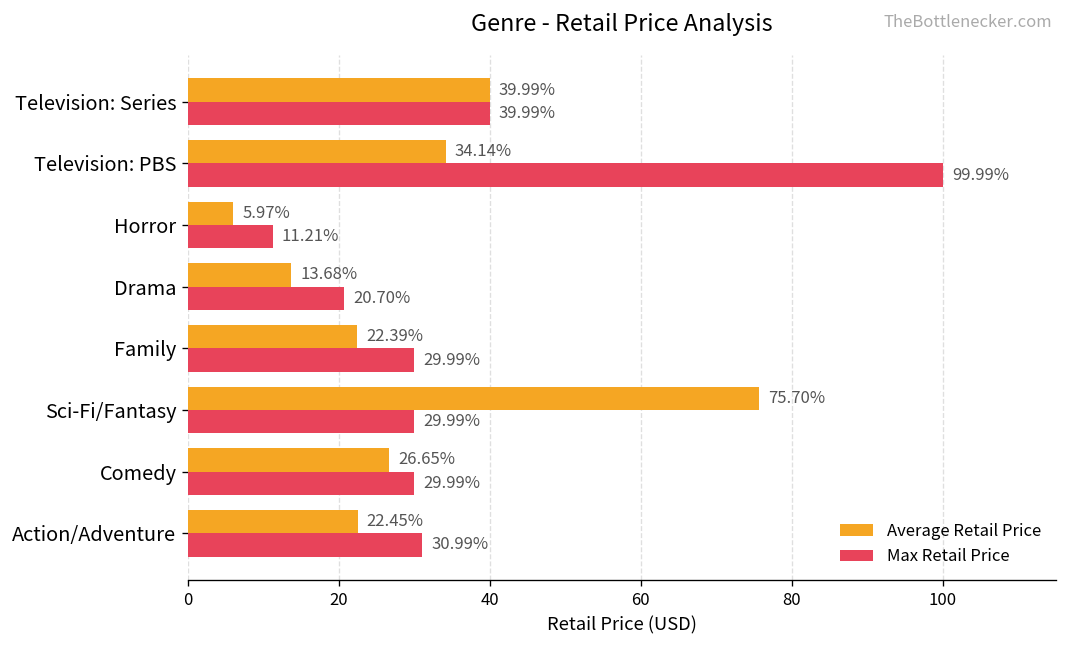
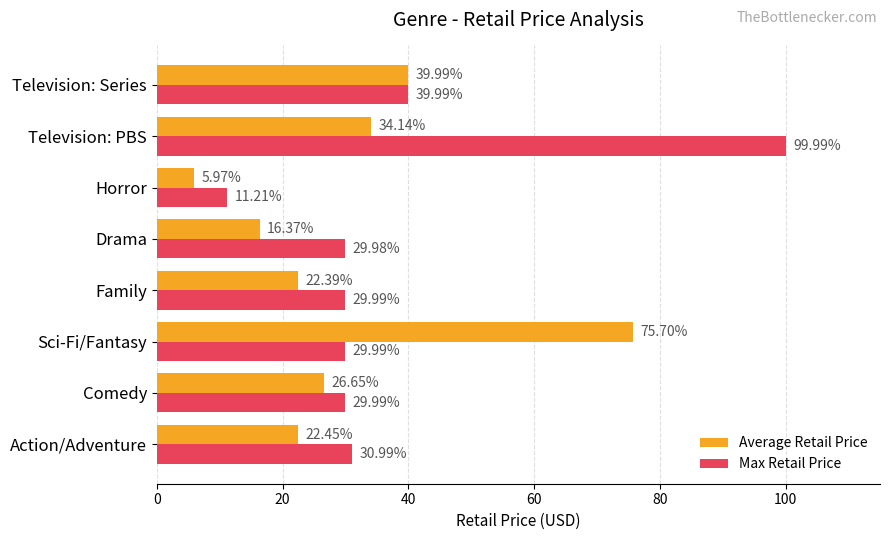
  {
    "Average Retail Price": {
      "Television: Series": "39.99%",
      "Television: PBS": "34.14%",
      "Horror": "5.97%",
-     "Drama": "13.68%",
+     "Drama": "16.37%",
      "Family": "22.39%",
      "Sci-Fi/Fantasy": "75.70%",
      "Comedy": "26.65%",
      "Action/Adventure": "22.45%"
    },
    "Max Retail Price": {
      "Television: Series": "39.99%",
      "Television: PBS": "99.99%",
      "Horror": "11.21%",
-     "Drama": "20.70%",
+     "Drama": "29.98%",
      "Family": "29.99%",
      "Sci-Fi/Fantasy": "29.99%",
      "Comedy": "29.99%",
      "Action/Adventure": "30.99%"
    }
  }
